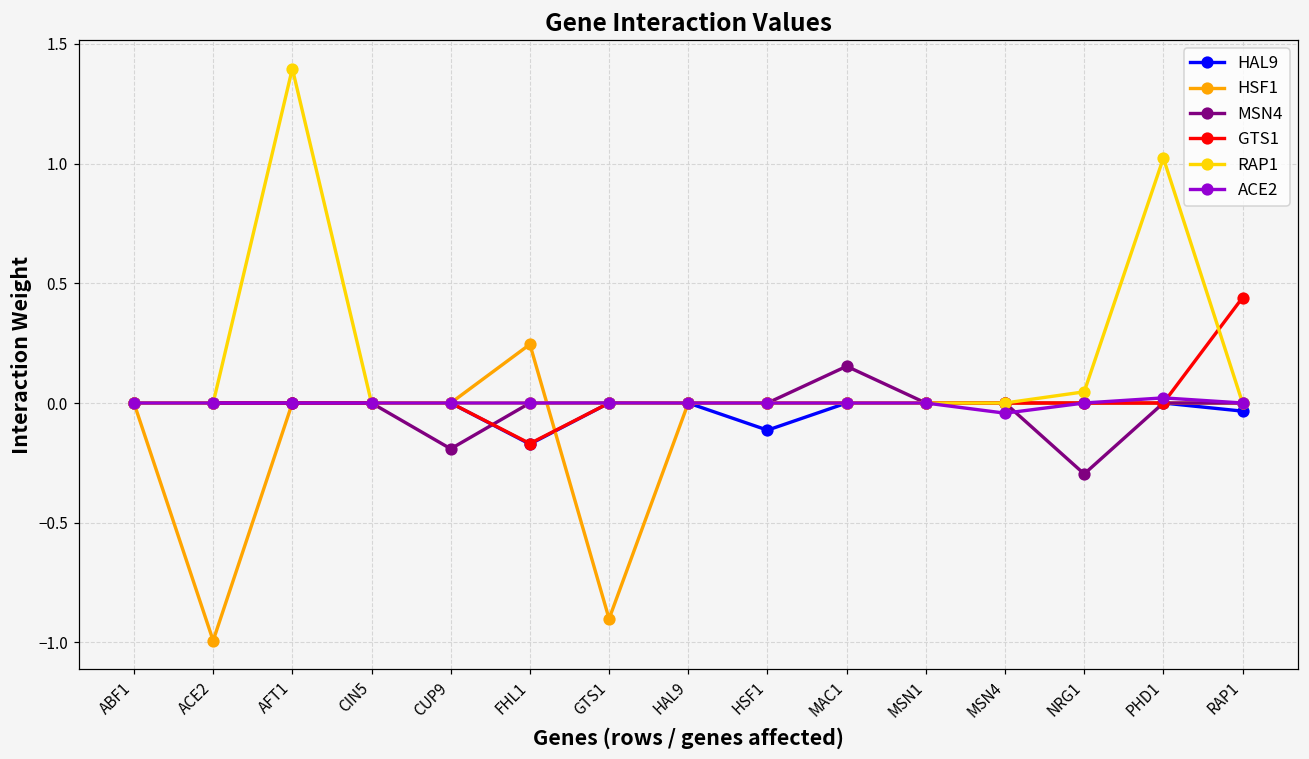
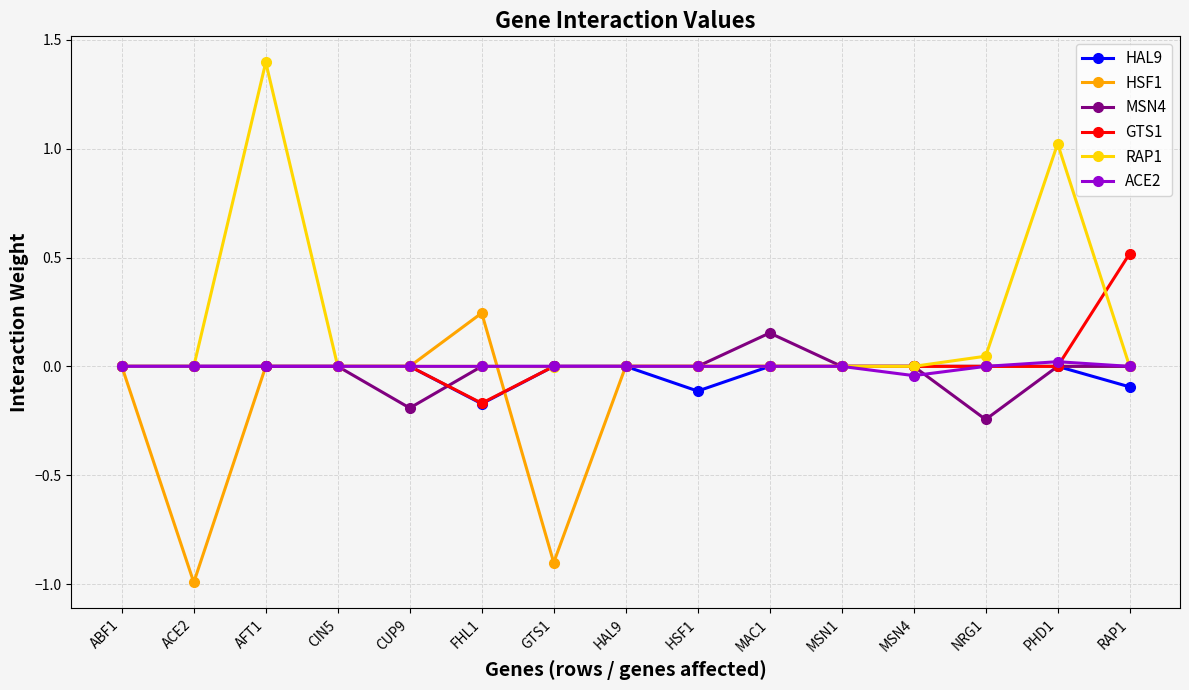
  {
    "HAL9": {
      "HSF1": -0.11,
-     "RAP1": -0.03
+     "RAP1": -0.09
    },
    "MSN4": {
      "CUP9": -0.19,
      "MAC1": 0.15,
-     "NRG1": -0.30
+     "NRG1": -0.24
    },
    "GTS1": {
-     "RAP1": 0.44
+     "RAP1": 0.52
    },
    "ACE2": {
      "MSN4": -0.04,
      "PHD1": 0.02
    }
  }
